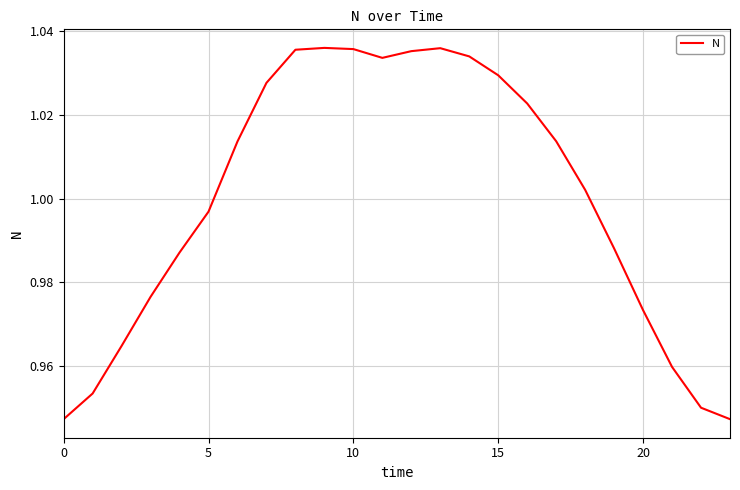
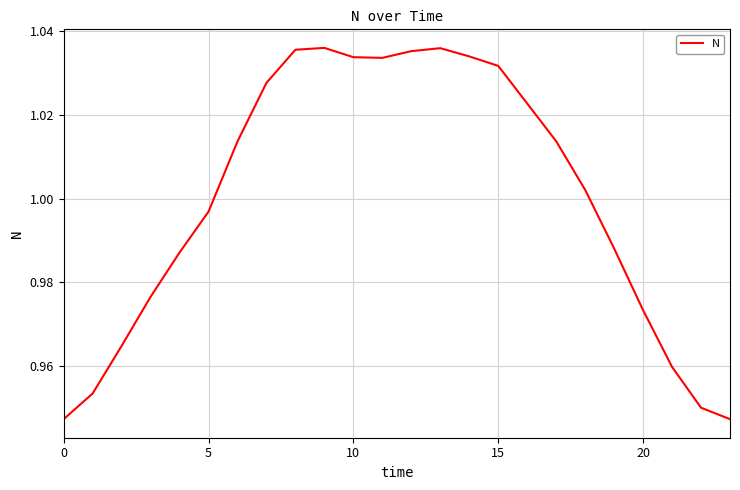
  {
    "0": 0.947,
    "5": 0.997,
-   "10": 1.036,
-   "15": 1.029,
+   "10": 1.034,
+   "15": 1.032,
    "20": 0.973
  }
